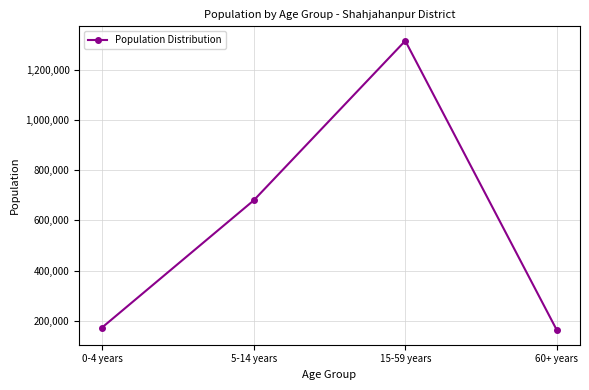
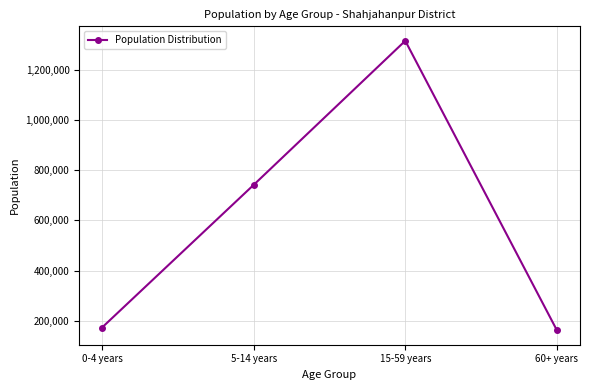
  {
    "0-4 years": "170,000",
-   "5-14 years": "680,000",
+   "5-14 years": "740,000",
    "15-59 years": "1,320,000",
    "60+ years": "160,000"
  }
